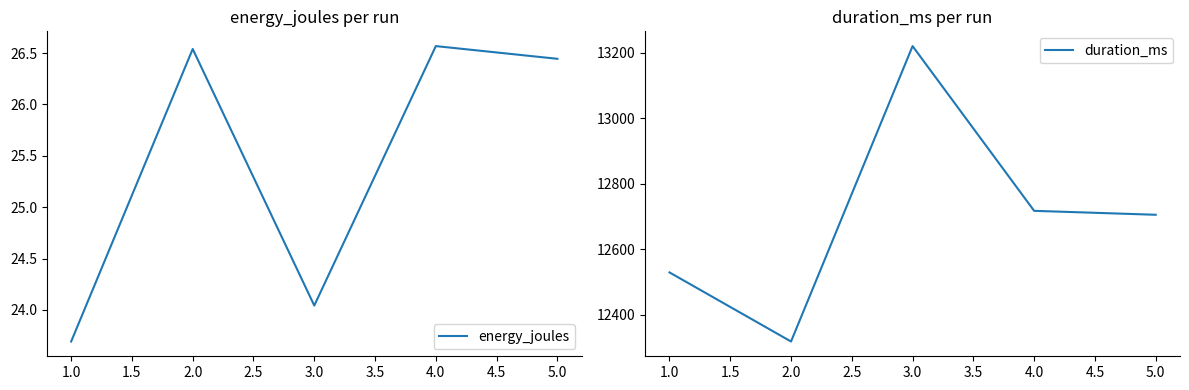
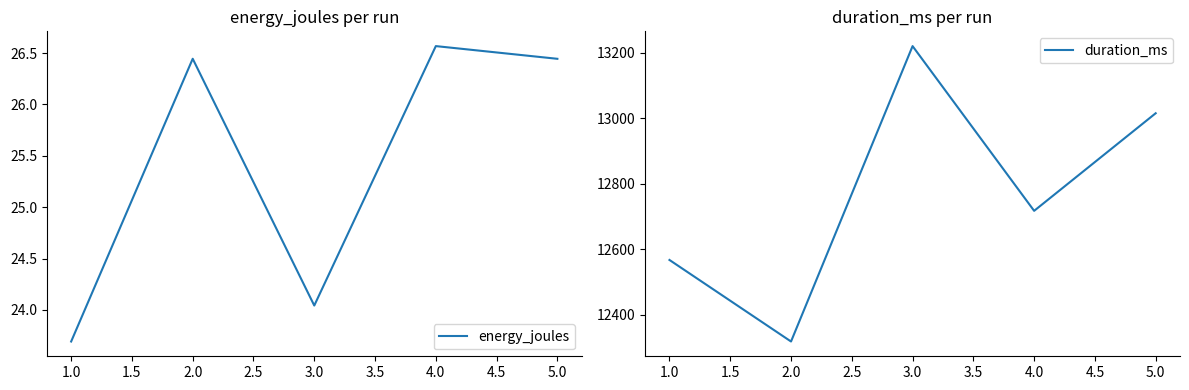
  {
    "energy_joules per run": {
      "1.0": 23.69,
-     "2.0": 26.54,
+     "2.0": 26.44,
      "3.0": 24.04,
      "4.0": 26.57,
      "5.0": 26.44
    },
    "duration_ms per run": {
-     "1.0": 12530,
+     "1.0": 12570,
      "2.0": 12320,
      "3.0": 13220,
      "4.0": 12720,
-     "5.0": 12710
+     "5.0": 13020
    }
  }
